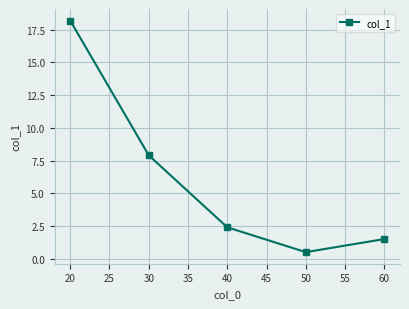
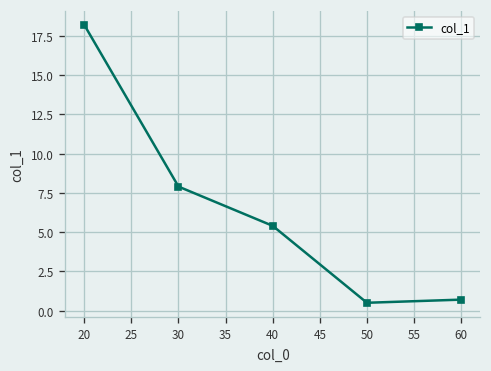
  {
    "20": 18.2,
    "30": 7.9,
-   "40": 2.4,
+   "40": 5.4,
    "50": 0.5,
-   "60": 1.5
+   "60": 0.7
  }
